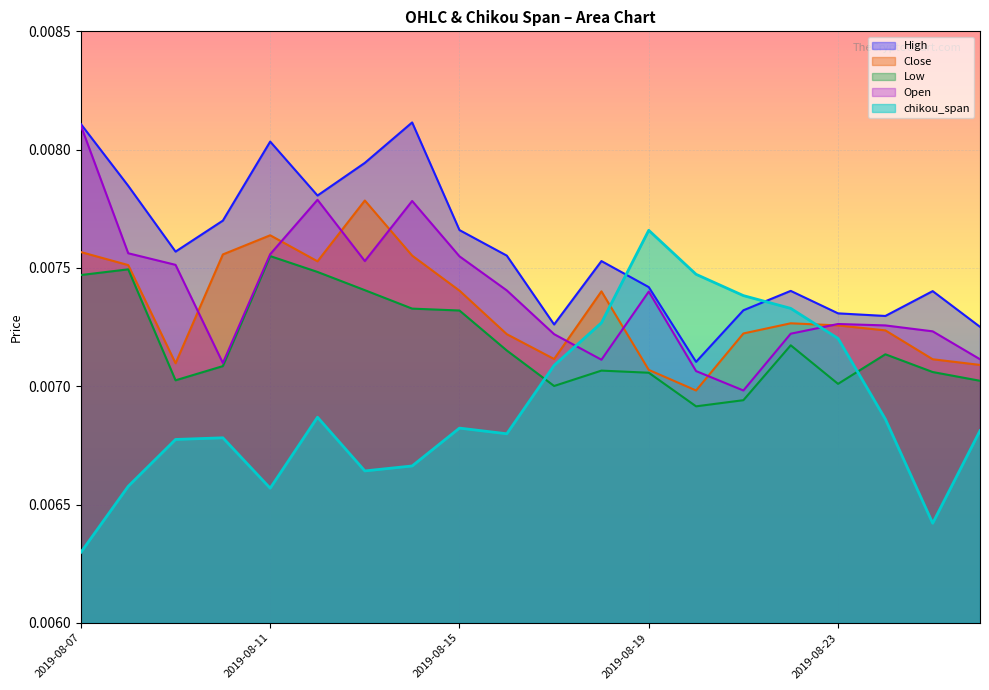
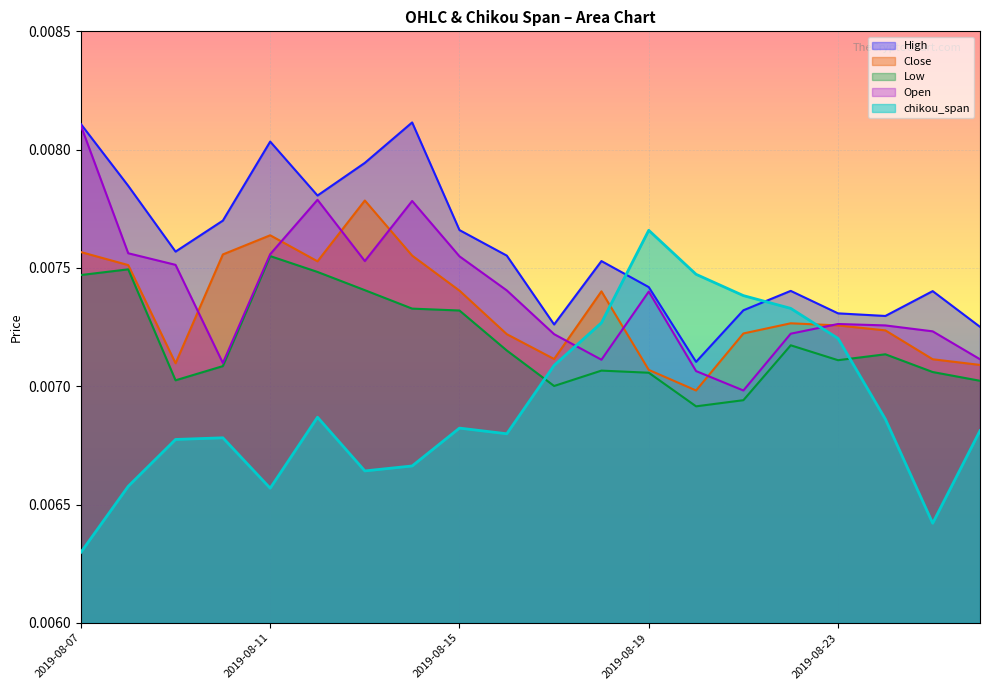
  {
    "High": {
      "2019-08-11": 0.00803,
      "2019-08-15": 0.00766,
      "2019-08-19": 0.00742,
      "2019-08-23": 0.00731
    },
    "Close": {
      "2019-08-07": 0.00757,
      "2019-08-11": 0.00764,
      "2019-08-15": 0.00740,
      "2019-08-19": 0.00707
    },
    "Low": {
      "2019-08-07": 0.00747,
      "2019-08-15": 0.00732,
      "2019-08-19": 0.00706,
-     "2019-08-23": 0.00701
+     "2019-08-23": 0.00711
    },
    "Open": {
      "2019-08-15": 0.00755,
      "2019-08-19": 0.00740
    },
    "chikou_span": {
      "2019-08-07": 0.00630,
      "2019-08-11": 0.00657,
      "2019-08-15": 0.00682,
      "2019-08-19": 0.00766,
      "2019-08-23": 0.00720
    }
  }
